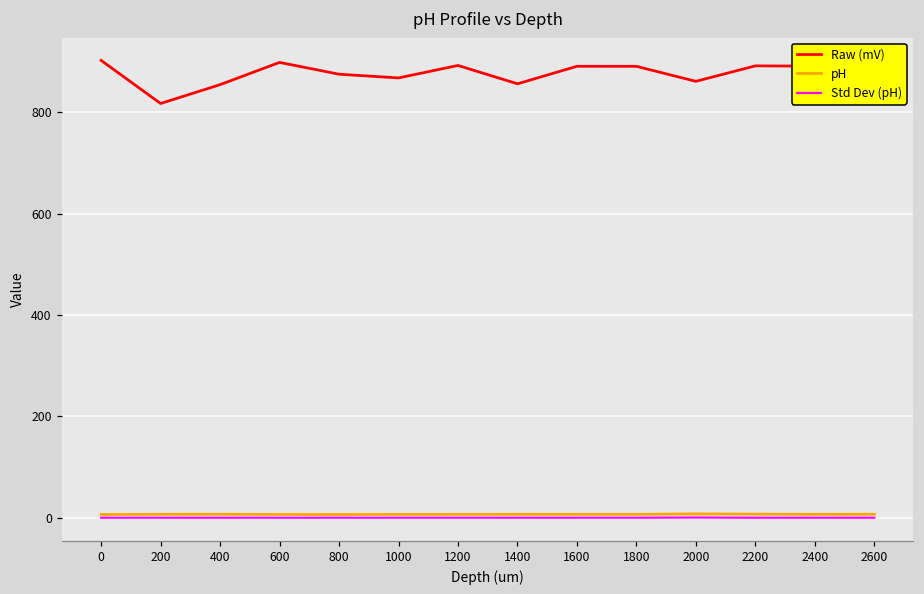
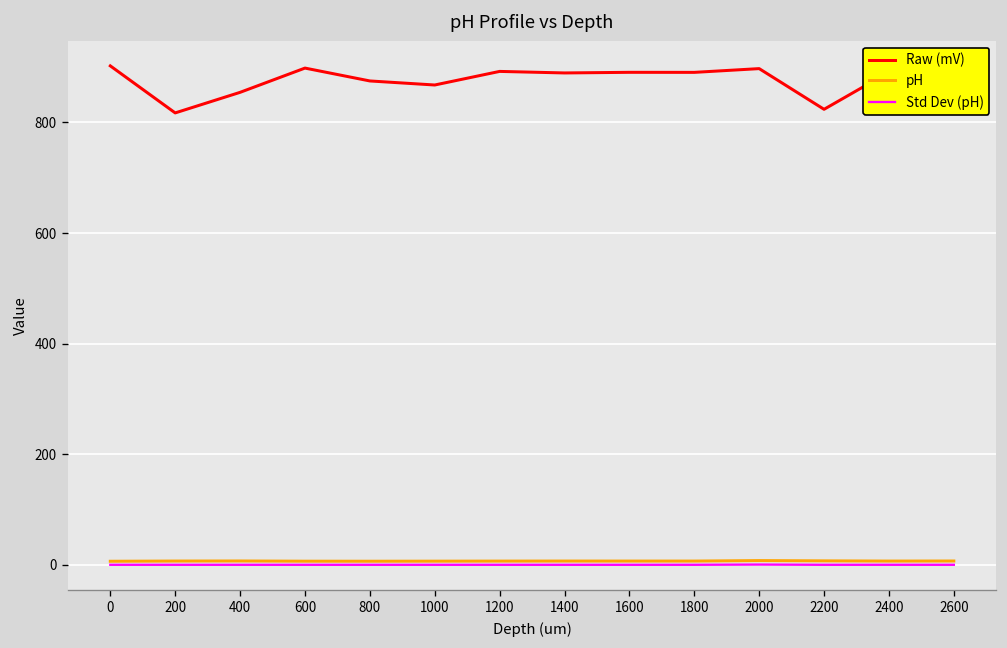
  {
    "Raw (mV)": {
      "0": 900,
      "200": 820,
      "400": 850,
      "600": 900,
      "800": 880,
      "1000": 870,
      "1200": 890,
-     "1400": 860,
+     "1400": 890,
      "1600": 890,
      "1800": 890,
-     "2000": 860,
-     "2200": 890
+     "2000": 900,
+     "2200": 820
    },
    "pH": {
      "0": 10,
      "200": 10,
      "400": 10,
      "600": 10,
      "800": 10,
      "1000": 10,
      "1200": 10,
      "1400": 10,
      "1600": 10,
      "1800": 10,
      "2000": 10,
      "2200": 10,
      "2400": 10,
      "2600": 10
    },
    "Std Dev (pH)": {
      "0": 0,
      "200": 0,
      "400": 0,
      "600": 0,
      "800": 0,
      "1000": 0,
      "1200": 0,
      "1400": 0,
      "1600": 0,
      "1800": 0,
      "2000": 0,
      "2200": 0,
      "2400": 0,
      "2600": 0
    }
  }
